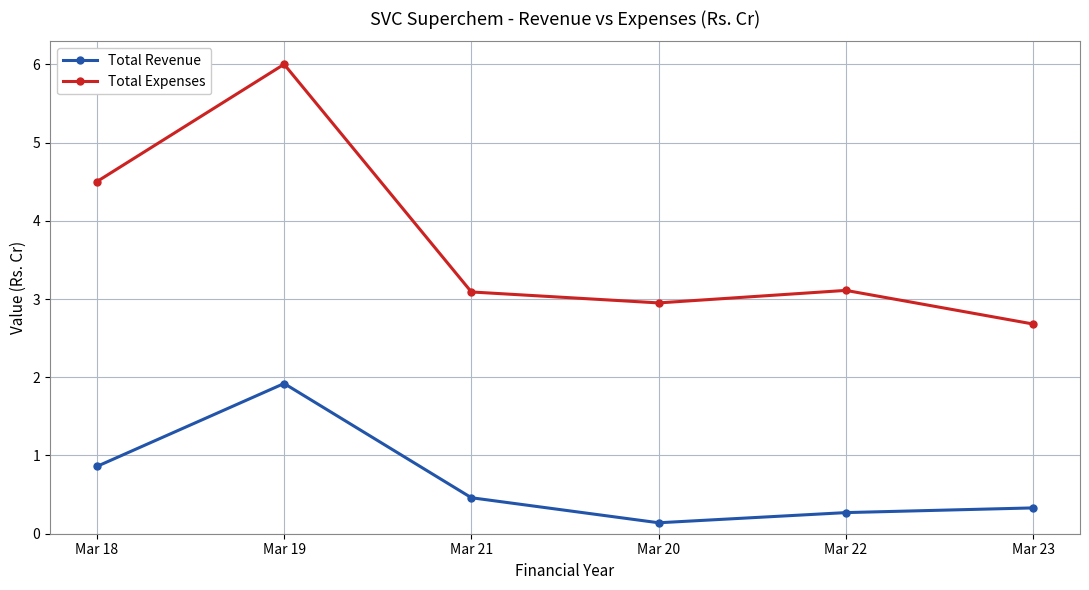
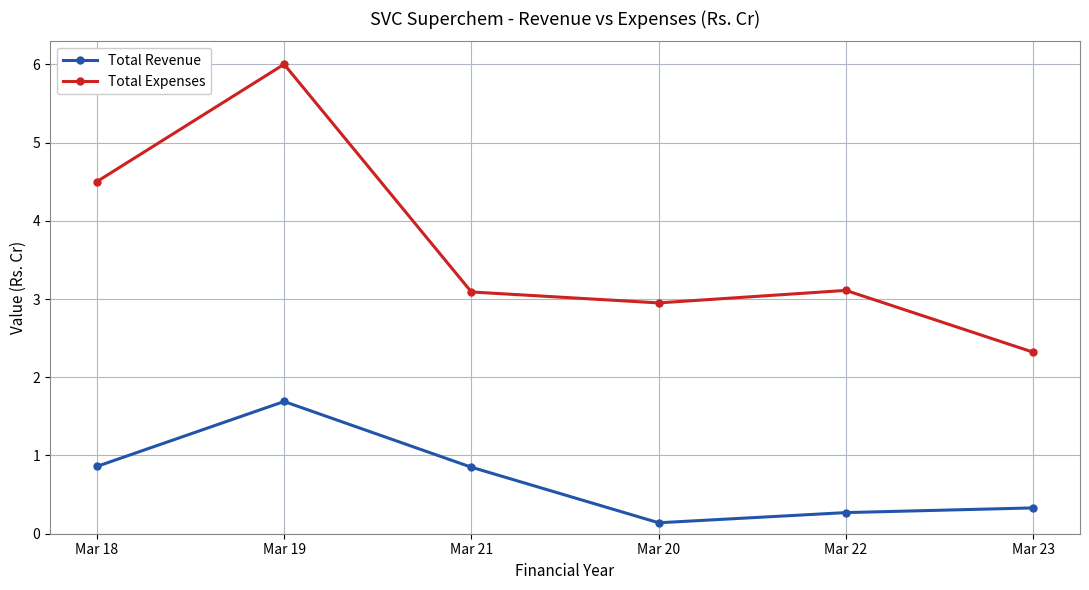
  {
    "Total Revenue": {
      "Mar 18": 0.9,
-     "Mar 19": 1.9,
-     "Mar 21": 0.5,
+     "Mar 19": 1.7,
+     "Mar 21": 0.9,
      "Mar 20": 0.1,
      "Mar 22": 0.3,
      "Mar 23": 0.3
    },
    "Total Expenses": {
      "Mar 18": 4.5,
      "Mar 19": 6.0,
      "Mar 21": 3.1,
      "Mar 20": 3.0,
      "Mar 22": 3.1,
-     "Mar 23": 2.7
+     "Mar 23": 2.3
    }
  }
